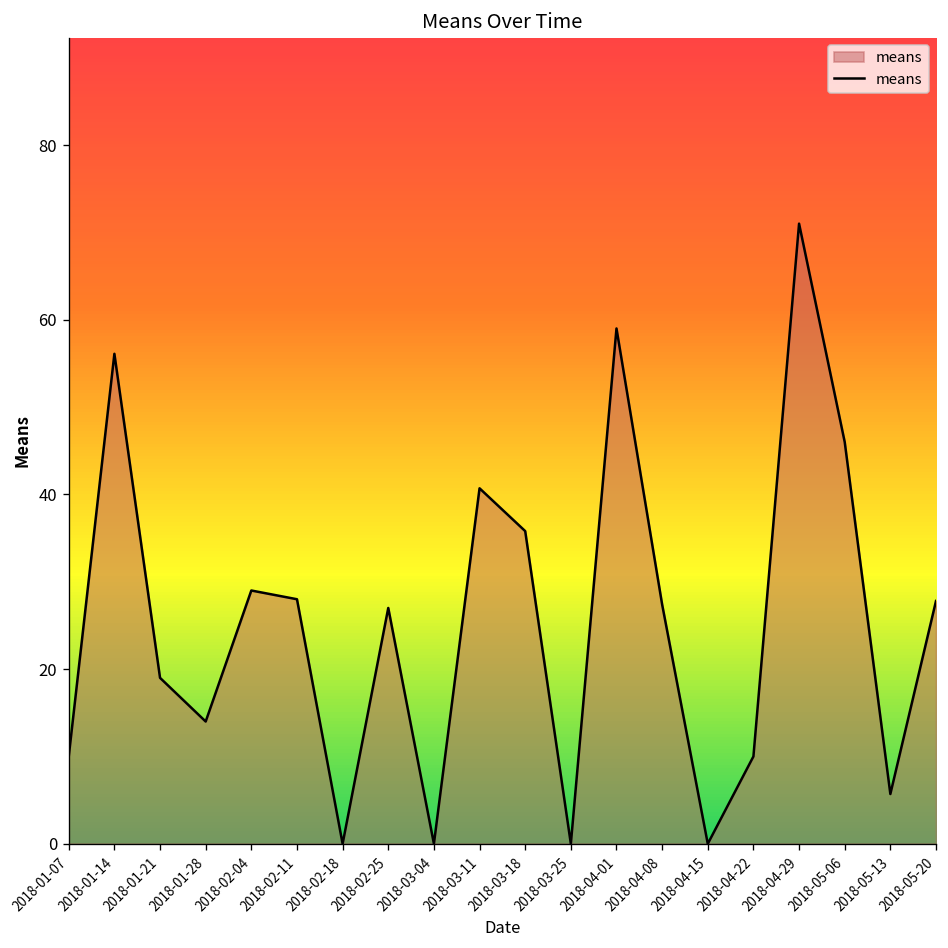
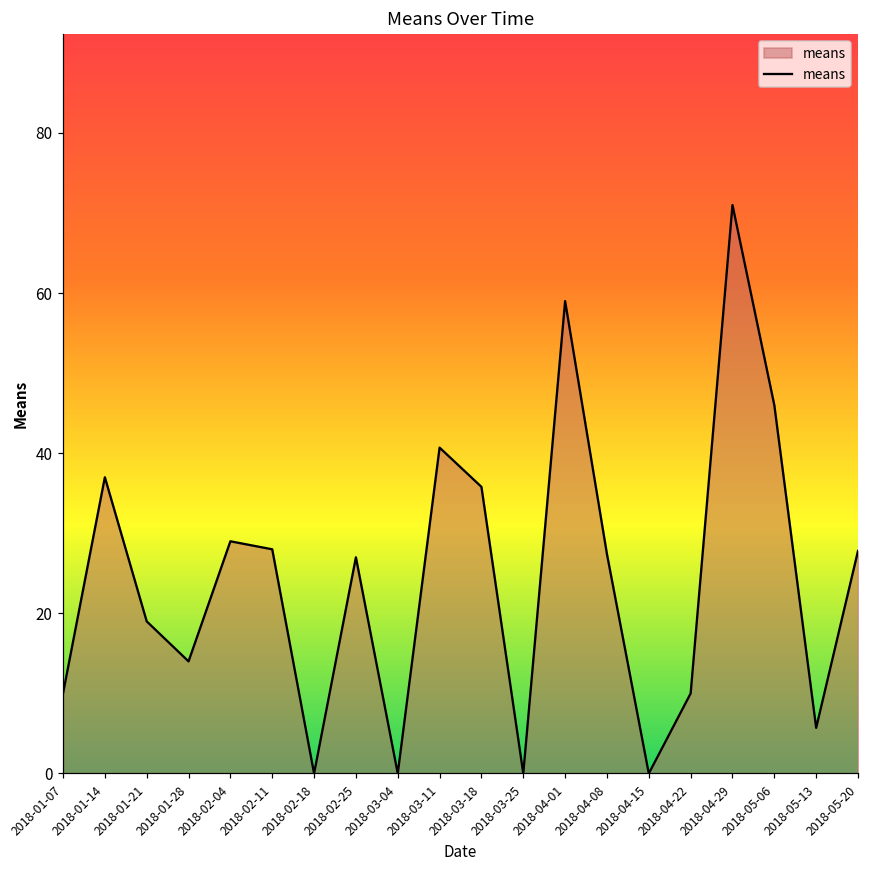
  {
    "2018-01-07": 10,
-   "2018-01-14": 56,
+   "2018-01-14": 37,
    "2018-01-21": 19,
    "2018-01-28": 14,
    "2018-02-04": 29,
    "2018-02-11": 28,
    "2018-02-18": 0,
    "2018-02-25": 27,
    "2018-03-04": 0,
    "2018-03-11": 41,
    "2018-03-18": 36,
    "2018-03-25": 0,
    "2018-04-01": 59,
    "2018-04-08": 27,
    "2018-04-15": 0,
    "2018-04-22": 10,
    "2018-04-29": 71,
    "2018-05-06": 46,
    "2018-05-13": 6,
    "2018-05-20": 28
  }
